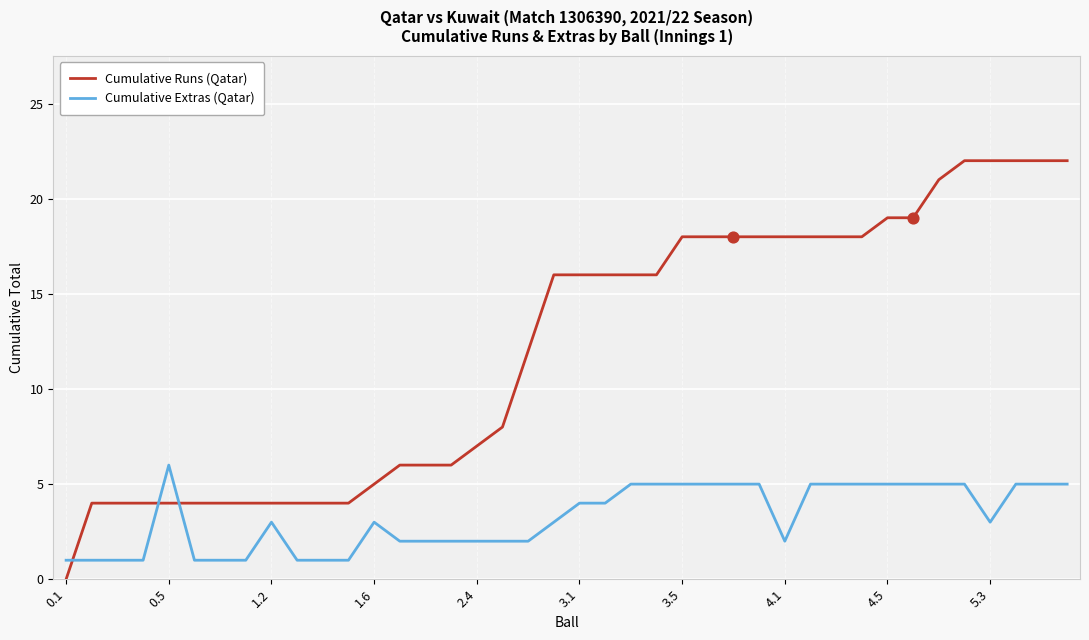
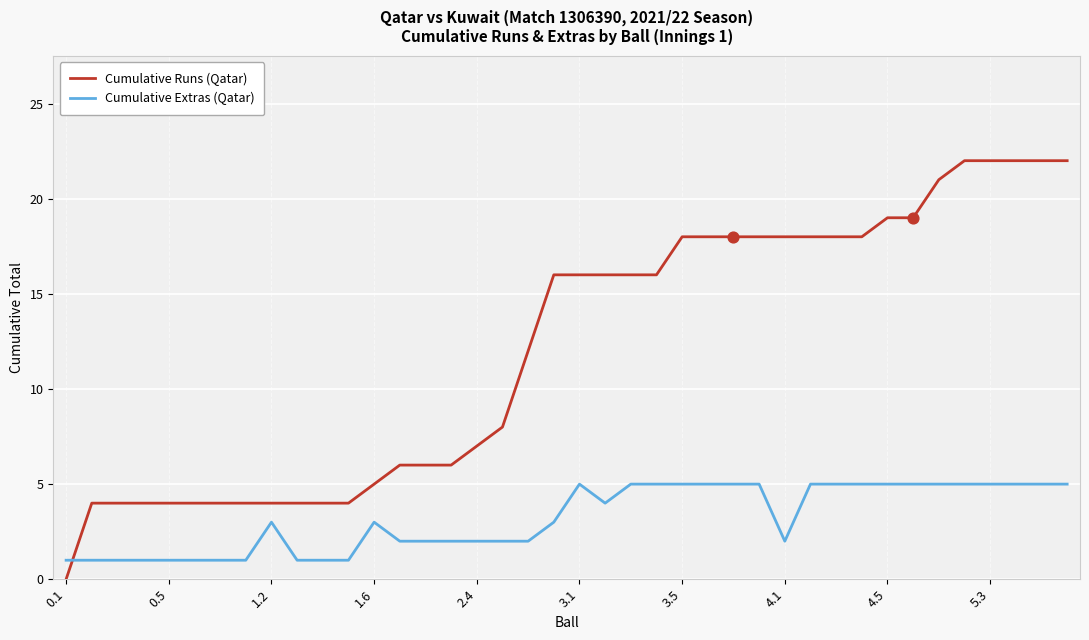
  {
    "Cumulative Extras (Qatar)": {
      "0.1": 1,
-     "0.5": 6,
+     "0.5": 1,
      "1.2": 3,
      "1.6": 3,
      "2.4": 2,
-     "3.1": 4,
+     "3.1": 5,
      "3.5": 5,
      "4.1": 2,
      "4.5": 5,
-     "5.3": 3
+     "5.3": 5
    }
  }
